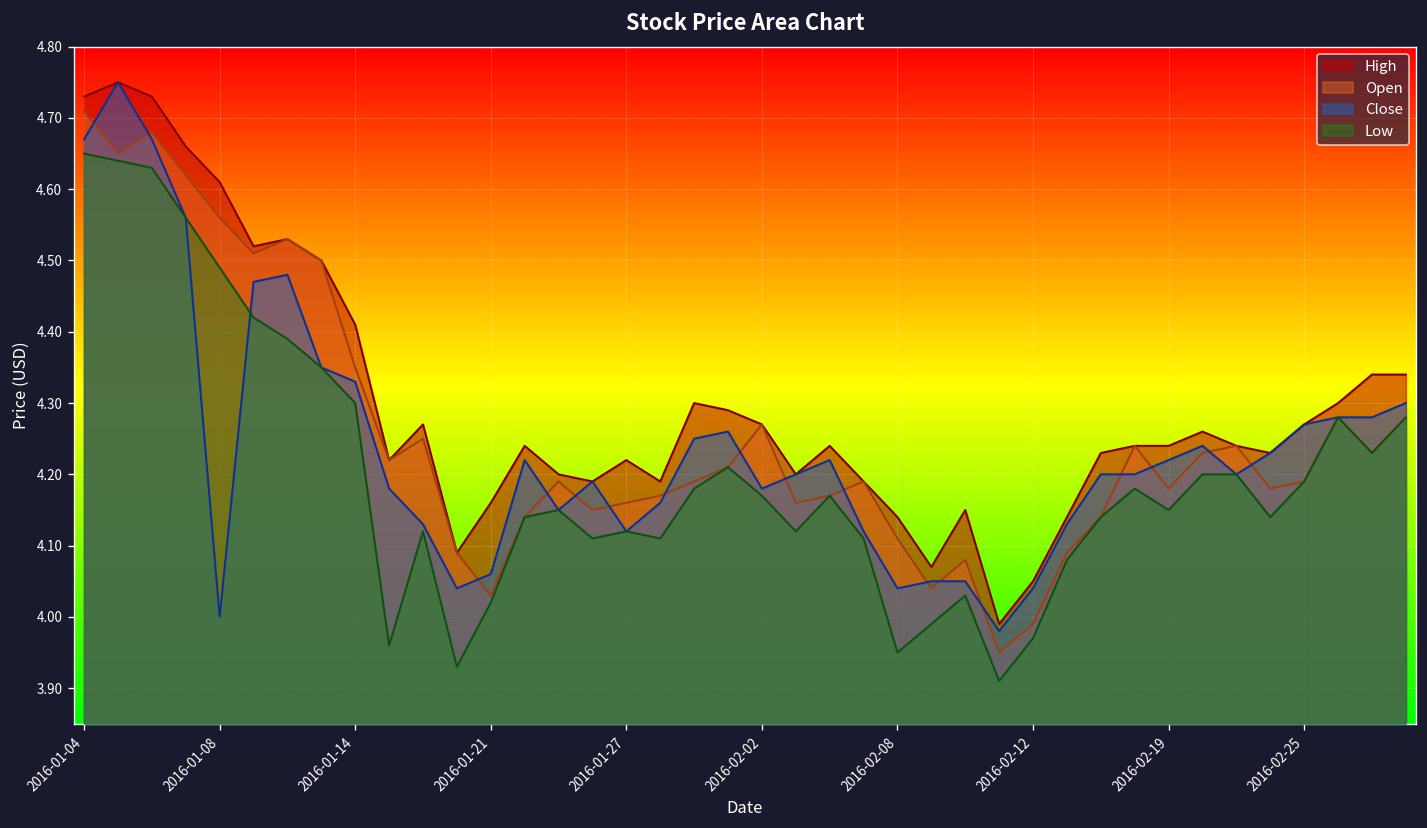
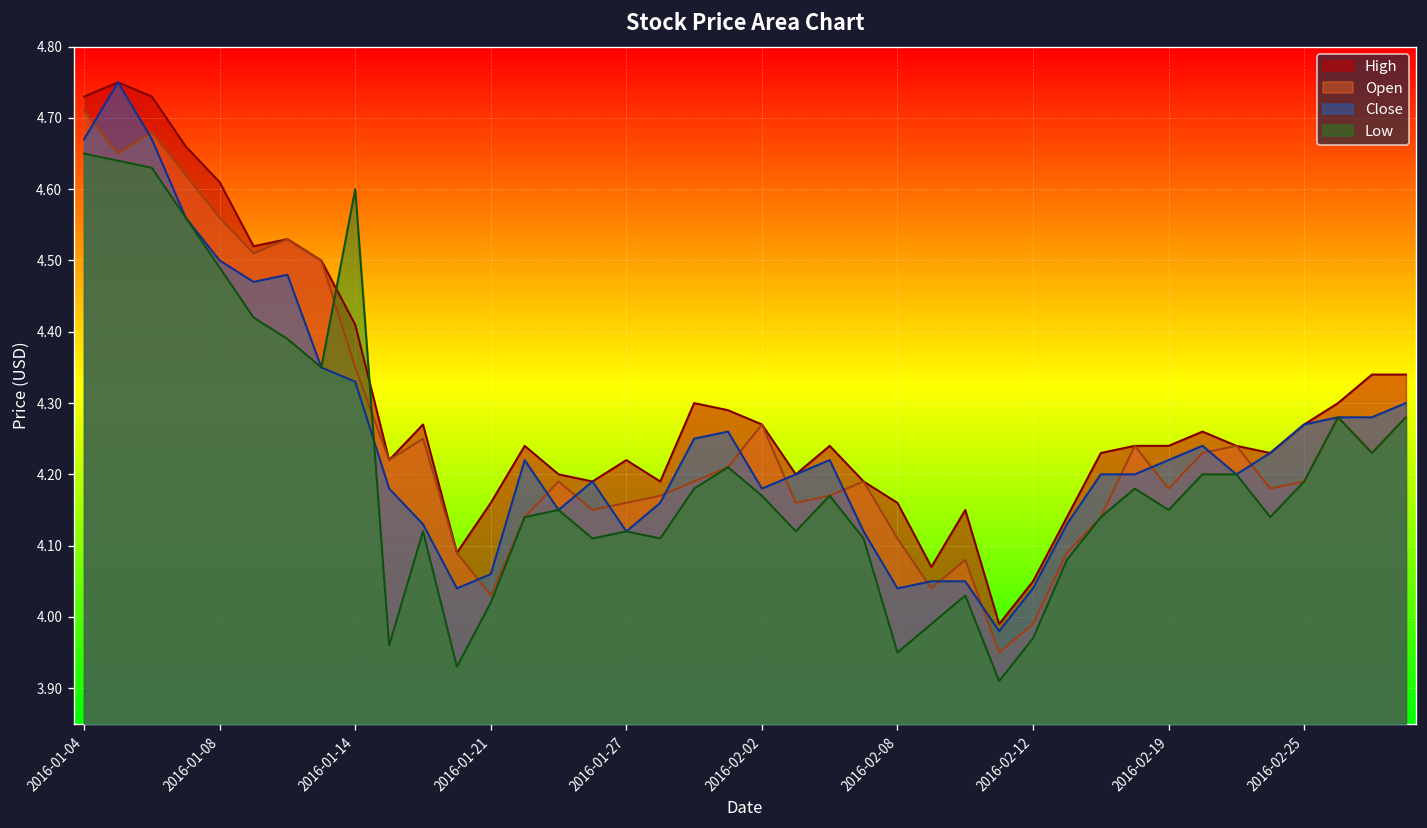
  {
    "High": {
      "2016-01-04": 4.73,
      "2016-01-08": 4.61,
      "2016-01-14": 4.41,
      "2016-01-21": 4.16,
      "2016-01-27": 4.22,
-     "2016-02-08": 4.14,
+     "2016-02-08": 4.16,
      "2016-02-12": 4.05,
      "2016-02-19": 4.24
    },
    "Open": {
      "2016-01-04": 4.71,
      "2016-01-08": 4.56,
      "2016-01-14": 4.35,
      "2016-01-21": 4.03,
      "2016-01-27": 4.16,
      "2016-02-08": 4.11,
      "2016-02-12": 3.99,
      "2016-02-19": 4.18
    },
    "Close": {
      "2016-01-04": 4.67,
-     "2016-01-08": 4.0,
+     "2016-01-08": 4.5,
      "2016-01-14": 4.33,
      "2016-01-21": 4.06,
      "2016-02-02": 4.18,
      "2016-02-08": 4.04,
      "2016-02-12": 4.04,
      "2016-02-19": 4.22
    },
    "Low": {
      "2016-01-04": 4.65,
      "2016-01-08": 4.49,
-     "2016-01-14": 4.3,
+     "2016-01-14": 4.6,
      "2016-01-21": 4.02,
      "2016-02-02": 4.17,
      "2016-02-08": 3.95,
      "2016-02-12": 3.97,
      "2016-02-19": 4.15
    }
  }
